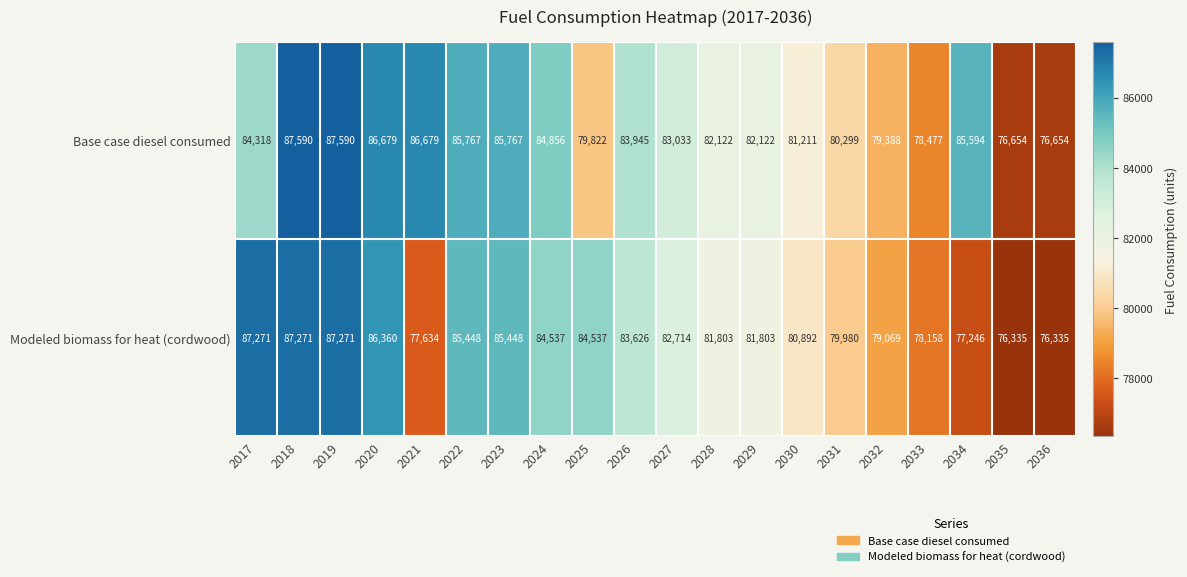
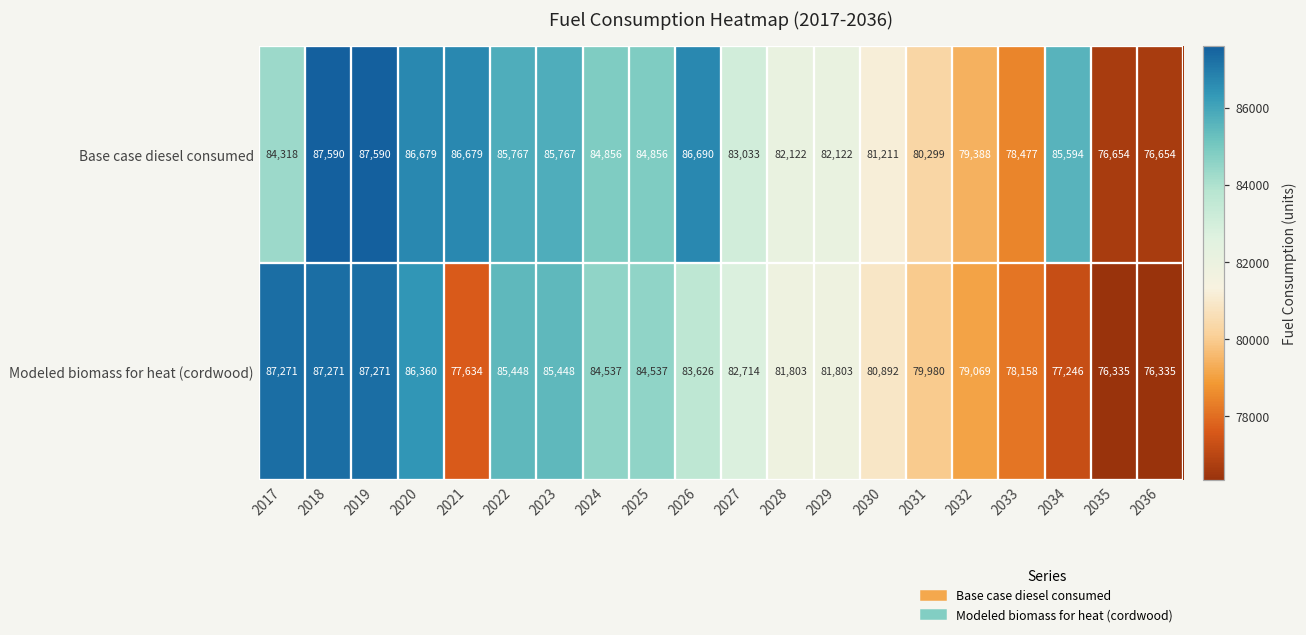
  {
    "Base case diesel consumed": {
      "2017": "84,318",
      "2018": "87,590",
      "2019": "87,590",
      "2020": "86,679",
      "2021": "86,679",
      "2022": "85,767",
      "2023": "85,767",
      "2024": "84,856",
-     "2025": "79,822",
-     "2026": "83,945",
+     "2025": "84,856",
+     "2026": "86,690",
      "2027": "83,033",
      "2028": "82,122",
      "2029": "82,122",
      "2030": "81,211",
      "2031": "80,299",
      "2032": "79,388",
      "2033": "78,477",
      "2034": "85,594",
      "2035": "76,654",
      "2036": "76,654"
    },
    "Modeled biomass for heat (cordwood)": {
      "2017": "87,271",
      "2018": "87,271",
      "2019": "87,271",
      "2020": "86,360",
      "2021": "77,634",
      "2022": "85,448",
      "2023": "85,448",
      "2024": "84,537",
      "2025": "84,537",
      "2026": "83,626",
      "2027": "82,714",
      "2028": "81,803",
      "2029": "81,803",
      "2030": "80,892",
      "2031": "79,980",
      "2032": "79,069",
      "2033": "78,158",
      "2034": "77,246",
      "2035": "76,335",
      "2036": "76,335"
    }
  }
